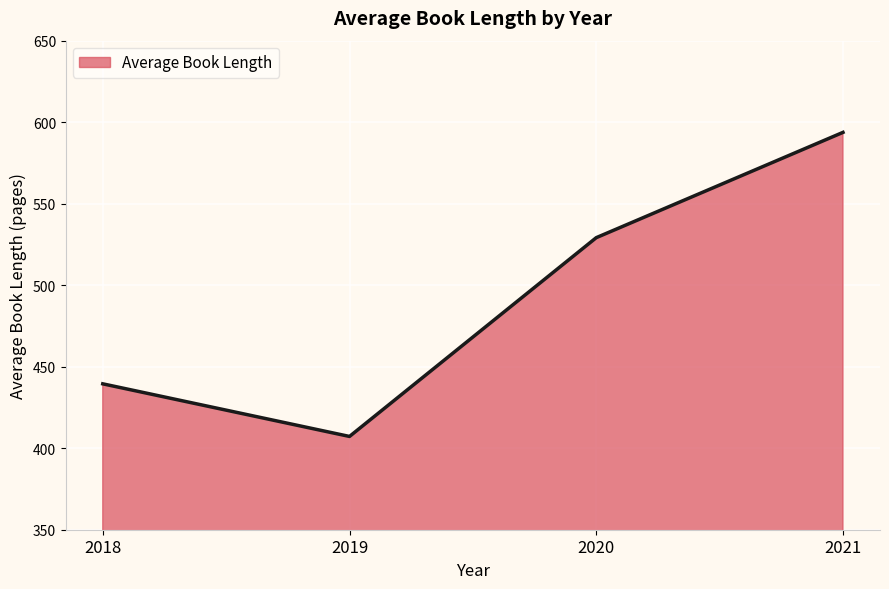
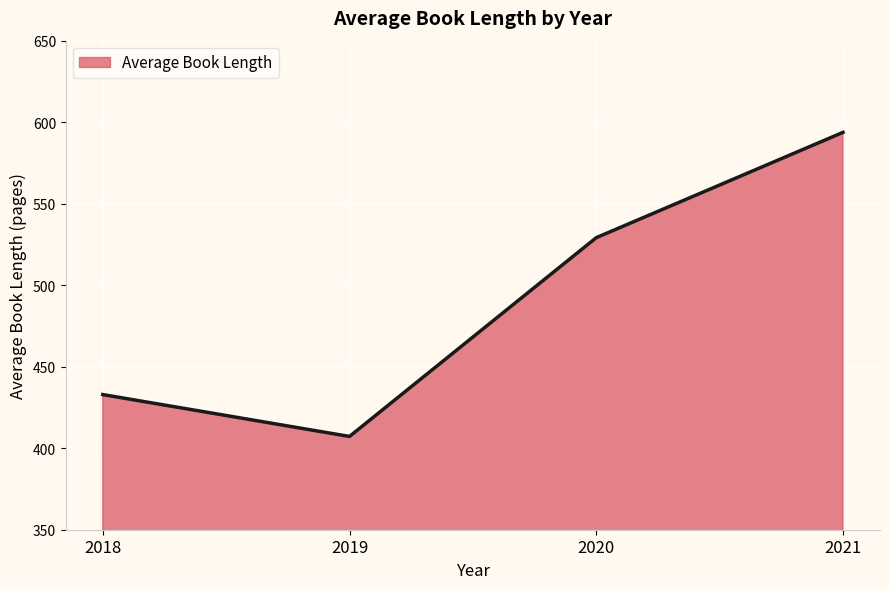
  {
-   "2018": 440,
+   "2018": 433,
    "2019": 407,
    "2020": 529,
    "2021": 594
  }
